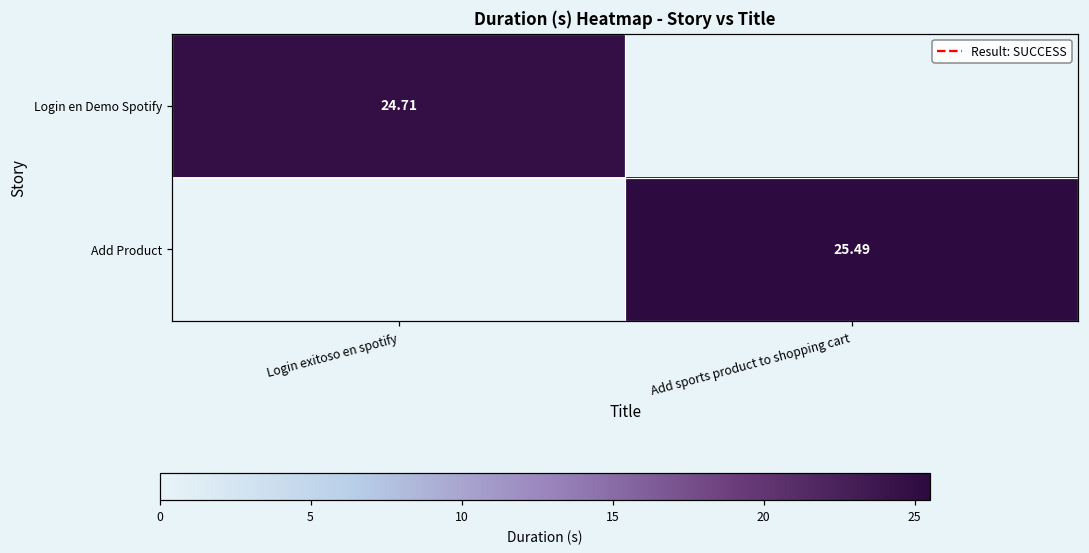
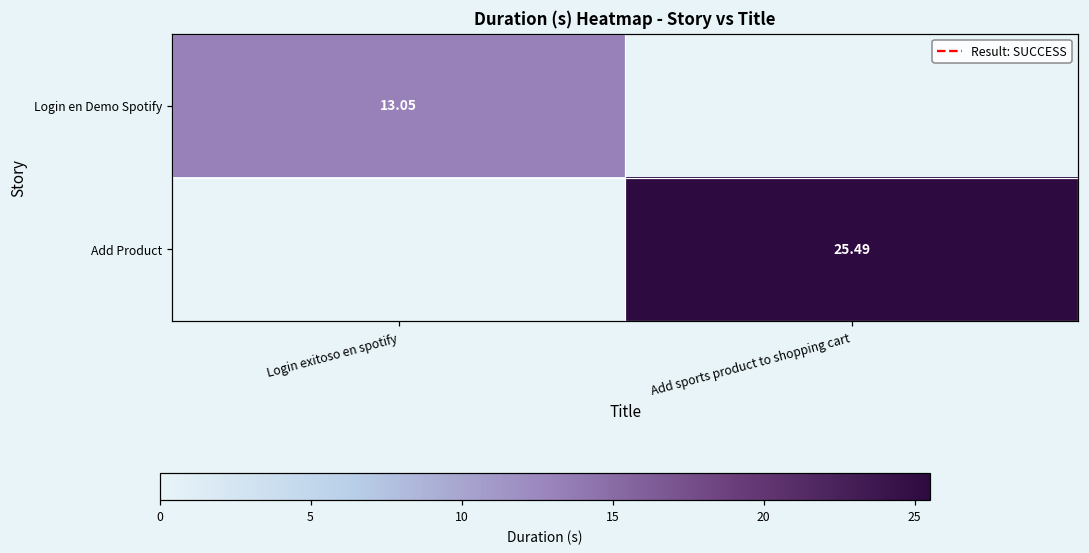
  {
    "Login en Demo Spotify": {
-     "Login exitoso en spotify": 24.71
+     "Login exitoso en spotify": 13.05
    },
    "Add Product": {
      "Add sports product to shopping cart": 25.49
    }
  }
